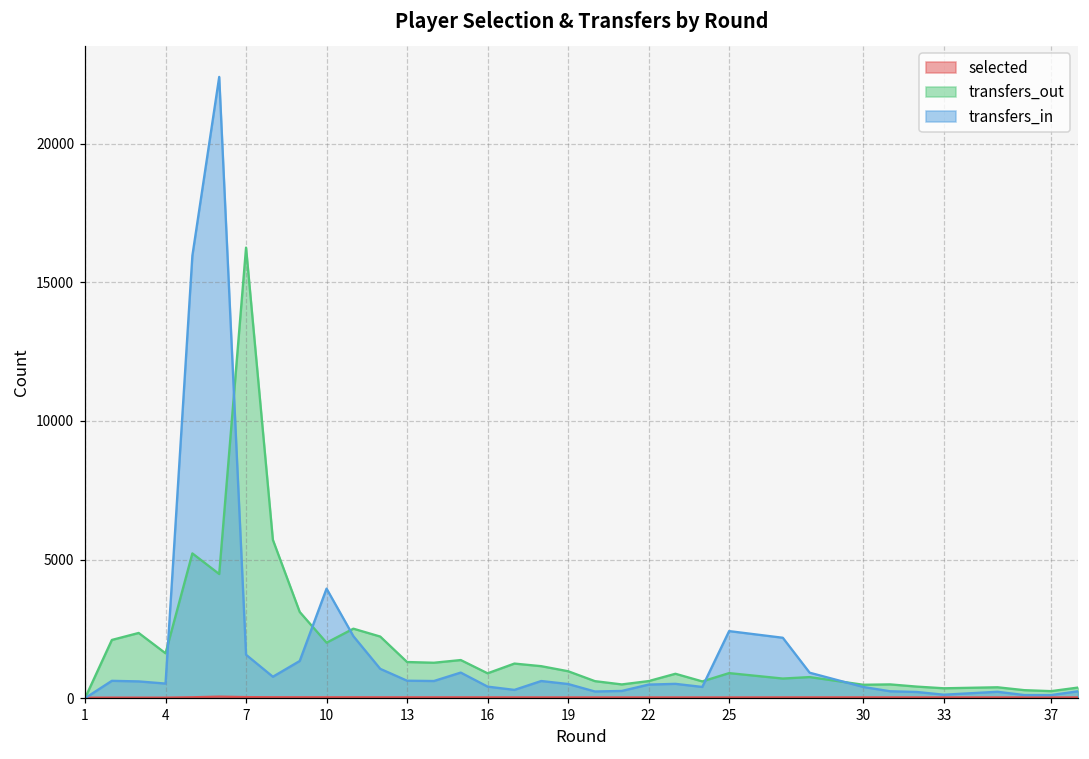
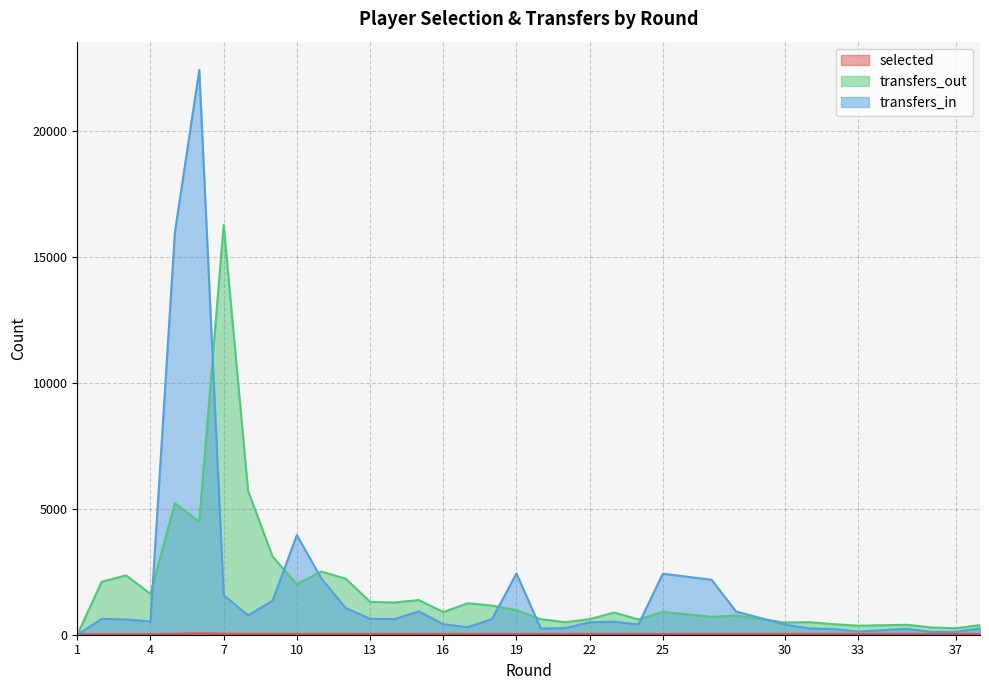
  {
    "selected": {
      "4": 0,
      "7": 0,
      "10": 0,
      "13": 0,
      "16": 0,
      "19": 0,
      "22": 0,
      "25": 0,
      "30": 0
    },
    "transfers_out": {
      "4": 1600,
      "7": 16300,
      "10": 2000,
      "13": 1300,
      "16": 900,
      "19": 1000,
      "22": 600,
      "25": 900,
      "33": 400,
      "37": 300
    },
    "transfers_in": {
      "4": 500,
      "7": 1600,
      "10": 4000,
      "13": 600,
      "16": 400,
-     "19": 500,
+     "19": 2400,
      "22": 500,
      "25": 2400
    }
  }
